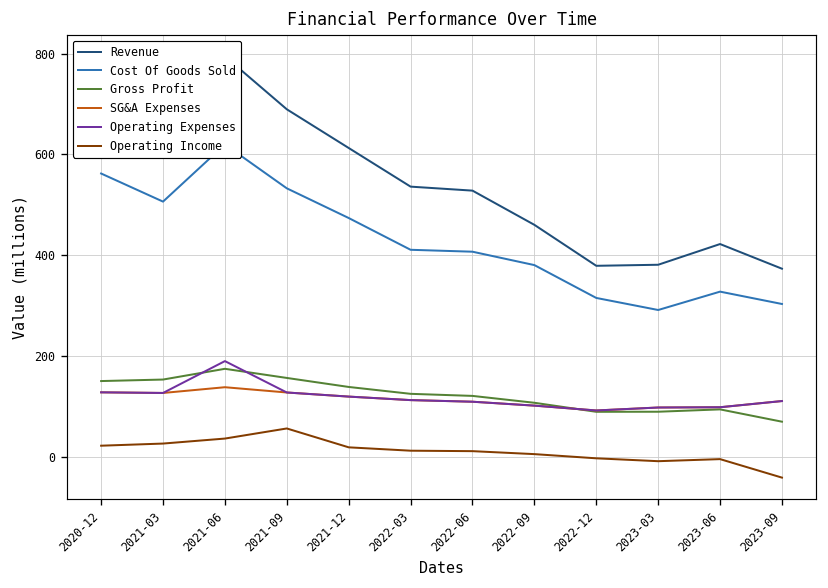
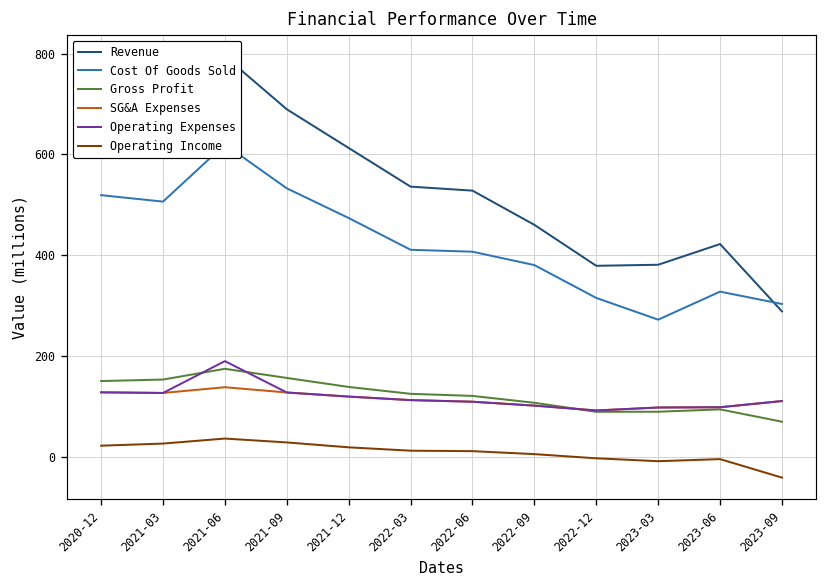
  {
    "Revenue": {
      "2021-09": 690,
      "2021-12": 610,
      "2022-03": 540,
      "2022-06": 530,
      "2022-09": 460,
      "2022-12": 380,
      "2023-03": 380,
      "2023-06": 420,
-     "2023-09": 370
+     "2023-09": 290
    },
    "Cost Of Goods Sold": {
-     "2020-12": 560,
+     "2020-12": 520,
      "2021-03": 510,
      "2021-09": 530,
      "2021-12": 470,
      "2022-03": 410,
      "2022-06": 410,
      "2022-09": 380,
      "2022-12": 320,
-     "2023-03": 290,
+     "2023-03": 270,
      "2023-06": 330,
      "2023-09": 300
    },
    "Gross Profit": {
      "2020-12": 150,
      "2021-03": 150,
      "2021-06": 170,
      "2021-09": 160,
      "2021-12": 140,
      "2022-03": 130,
      "2022-06": 120,
      "2023-03": 90,
      "2023-09": 70
    },
    "SG&A Expenses": {
      "2021-06": 140
    },
    "Operating Expenses": {
      "2021-06": 190
    },
    "Operating Income": {
      "2020-12": 20,
      "2021-03": 30,
      "2021-06": 40,
-     "2021-09": 60,
+     "2021-09": 30,
      "2021-12": 20,
      "2022-03": 10,
      "2022-06": 10,
      "2022-09": 10,
      "2022-12": 0,
      "2023-03": -10,
      "2023-06": 0,
      "2023-09": -40
    }
  }
